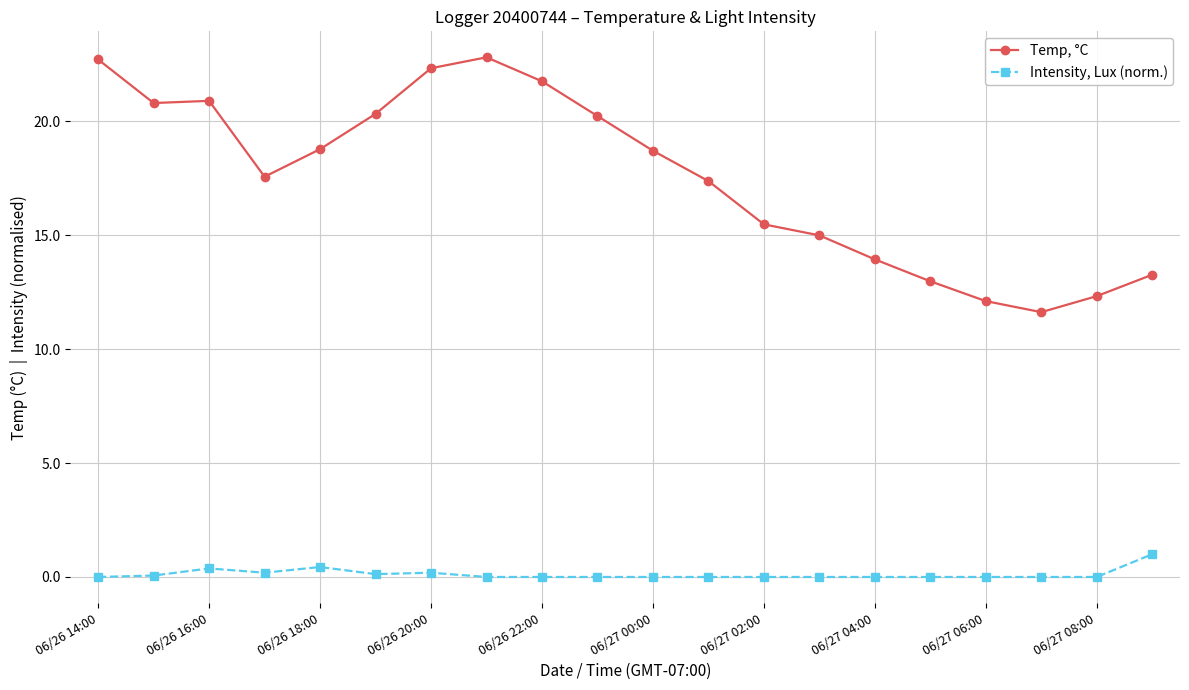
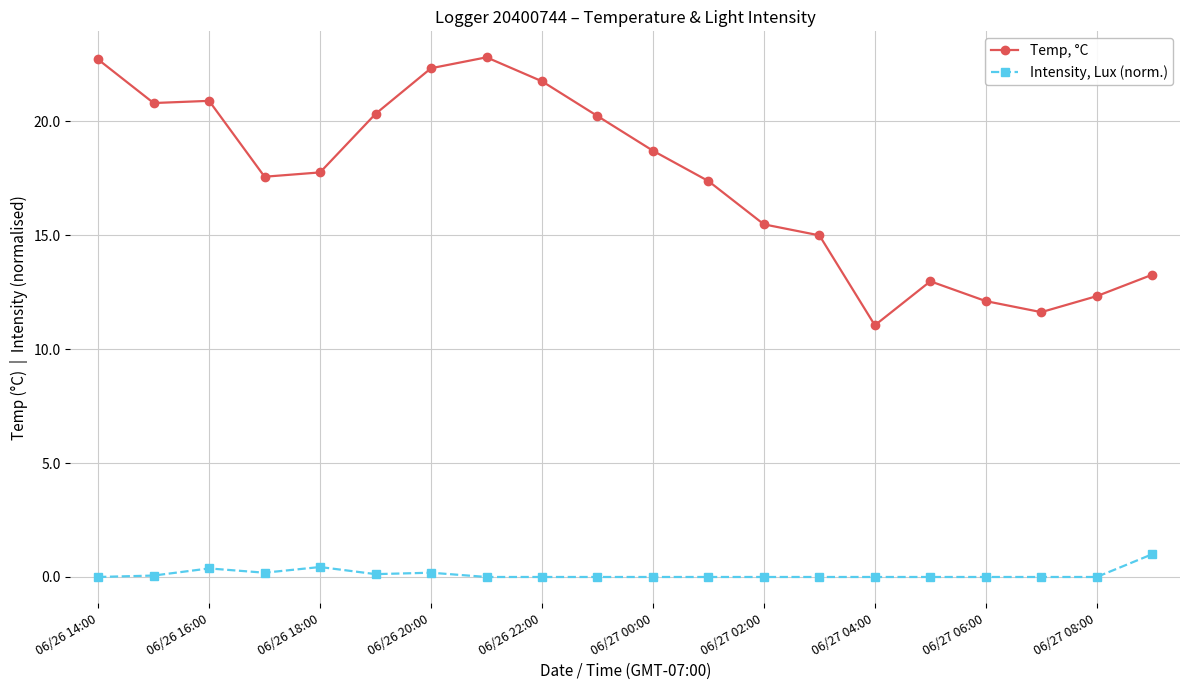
  {
    "Temp, °C": {
      "06/26 14:00": 22.7,
      "06/26 16:00": 20.9,
-     "06/26 18:00": 18.8,
+     "06/26 18:00": 17.8,
      "06/26 20:00": 22.3,
      "06/26 22:00": 21.8,
      "06/27 00:00": 18.7,
      "06/27 02:00": 15.5,
-     "06/27 04:00": 13.9,
+     "06/27 04:00": 11.0,
      "06/27 06:00": 12.1,
      "06/27 08:00": 12.3
    },
    "Intensity, Lux (norm.)": {
      "06/26 14:00": 0.0,
      "06/26 16:00": 0.4,
      "06/26 18:00": 0.4,
      "06/26 20:00": 0.2,
      "06/26 22:00": 0.0,
      "06/27 00:00": 0.0,
      "06/27 02:00": 0.0,
      "06/27 04:00": 0.0,
      "06/27 06:00": 0.0,
      "06/27 08:00": 0.0
    }
  }
